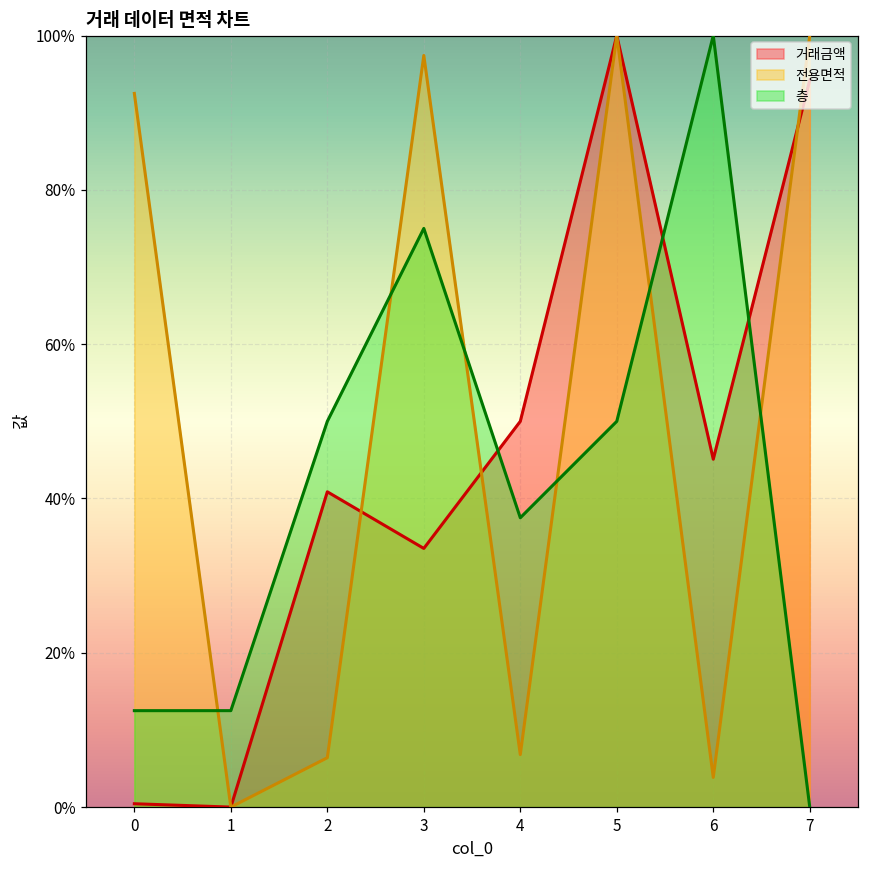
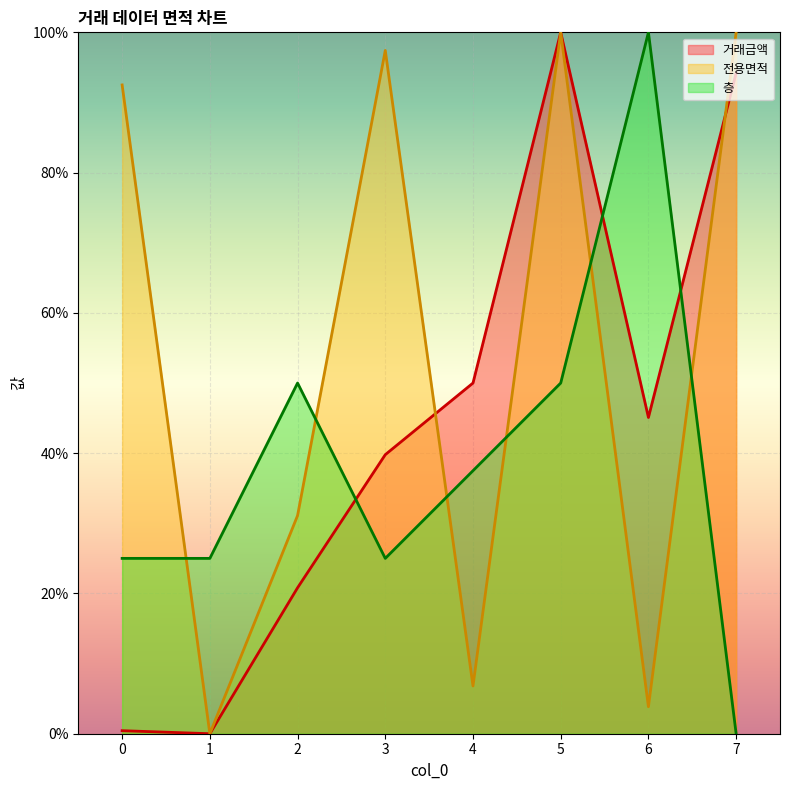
  {
    "거래금액": {
      "0": "0%",
-     "2": "41%",
-     "3": "34%",
+     "2": "21%",
+     "3": "40%",
      "4": "50%",
      "6": "45%"
    },
    "전용면적": {
      "0": "93%",
-     "2": "6%",
+     "2": "31%",
      "3": "97%",
      "4": "7%",
      "6": "4%",
      "7": "100%"
    },
    "층": {
-     "0": "12%",
-     "1": "12%",
+     "0": "25%",
+     "1": "25%",
      "2": "50%",
-     "3": "75%",
+     "3": "25%",
      "4": "37%",
      "5": "50%",
      "6": "100%",
      "7": "0%"
    }
  }
